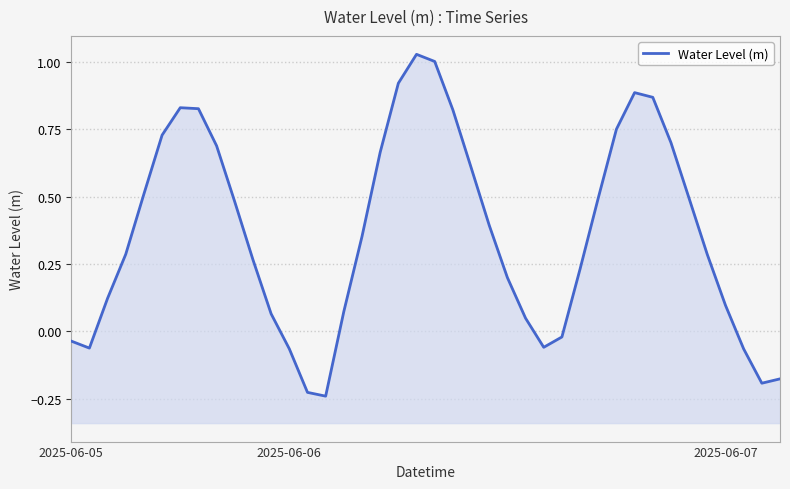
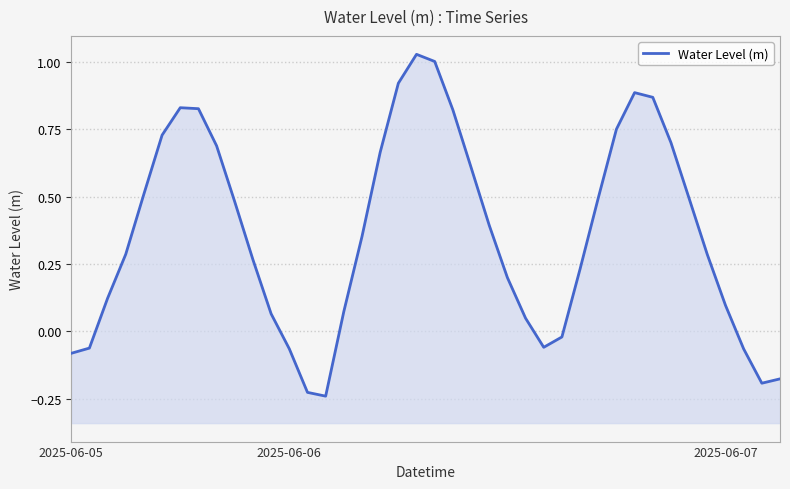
  {
-   "2025-06-05": -0.04,
+   "2025-06-05": -0.08,
    "2025-06-06": -0.06,
    "2025-06-07": 0.10
  }
